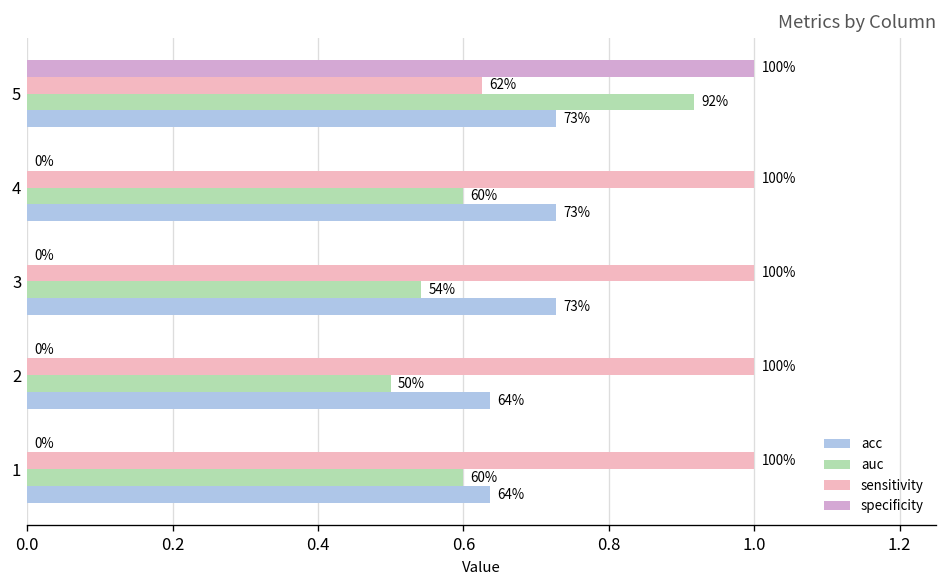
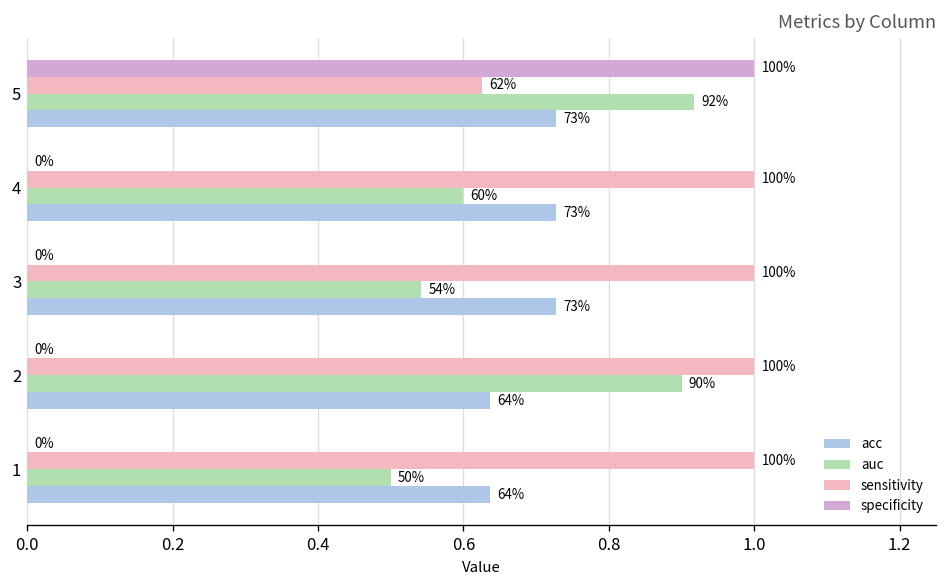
  {
    "auc": {
      "5": "92%",
      "4": "60%",
      "3": "54%",
-     "2": "50%",
-     "1": "60%"
+     "2": "90%",
+     "1": "50%"
    }
  }
